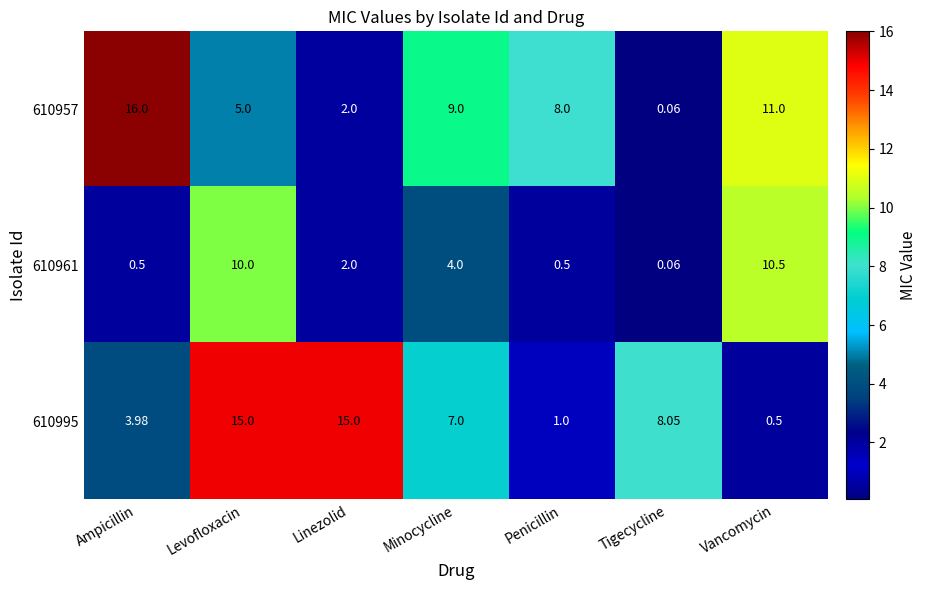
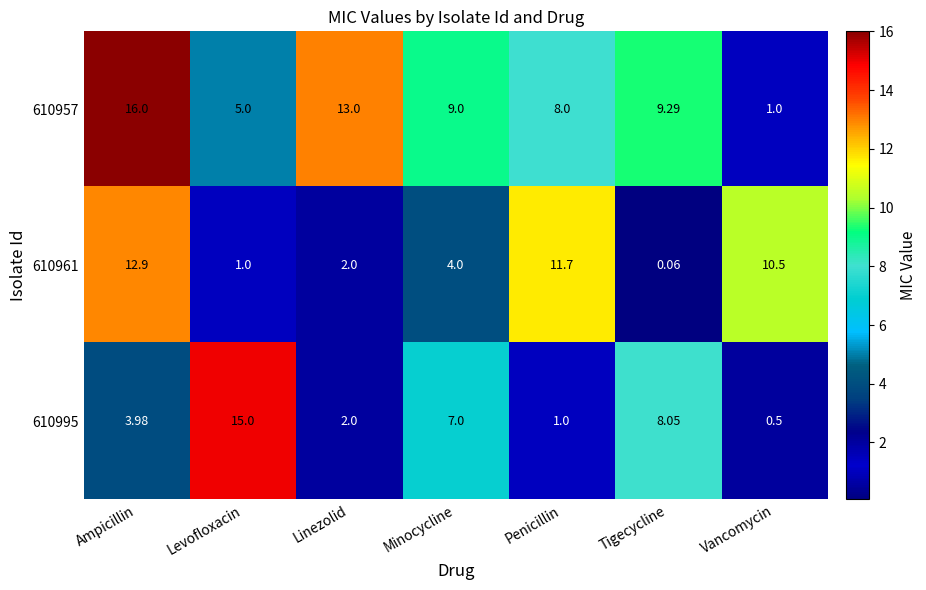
  {
    "610957": {
      "Ampicillin": 16.0,
      "Levofloxacin": 5.0,
-     "Linezolid": 2.0,
+     "Linezolid": 13.0,
      "Minocycline": 9.0,
      "Penicillin": 8.0,
-     "Tigecycline": 0.06,
-     "Vancomycin": 11.0
+     "Tigecycline": 9.29,
+     "Vancomycin": 1.0
    },
    "610961": {
-     "Ampicillin": 0.5,
-     "Levofloxacin": 10.0,
+     "Ampicillin": 12.9,
+     "Levofloxacin": 1.0,
      "Linezolid": 2.0,
      "Minocycline": 4.0,
-     "Penicillin": 0.5,
+     "Penicillin": 11.7,
      "Tigecycline": 0.06,
      "Vancomycin": 10.5
    },
    "610995": {
      "Ampicillin": 3.98,
      "Levofloxacin": 15.0,
-     "Linezolid": 15.0,
+     "Linezolid": 2.0,
      "Minocycline": 7.0,
      "Penicillin": 1.0,
      "Tigecycline": 8.05,
      "Vancomycin": 0.5
    }
  }
